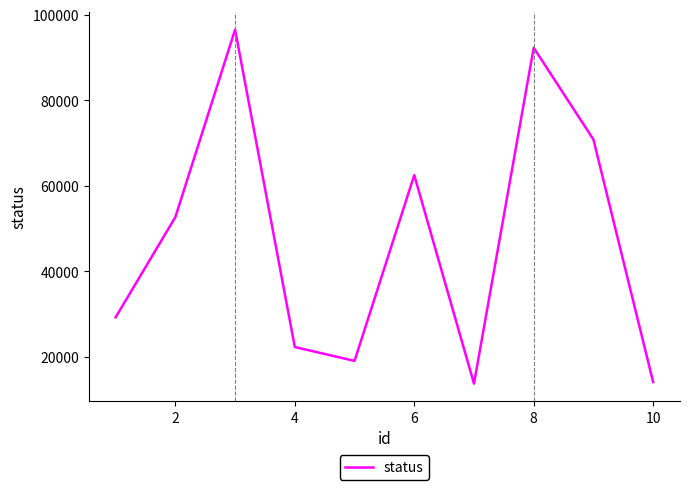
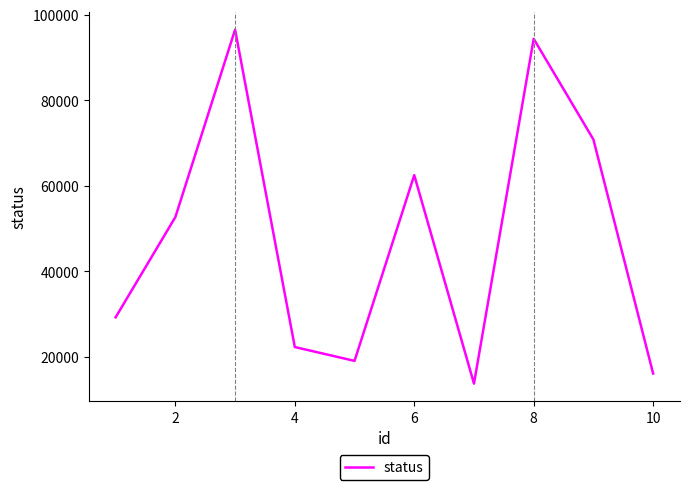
  {
    "2": 53000,
    "4": 22000,
    "6": 62000,
-   "8": 92000,
-   "10": 14000
+   "8": 94000,
+   "10": 16000
  }
